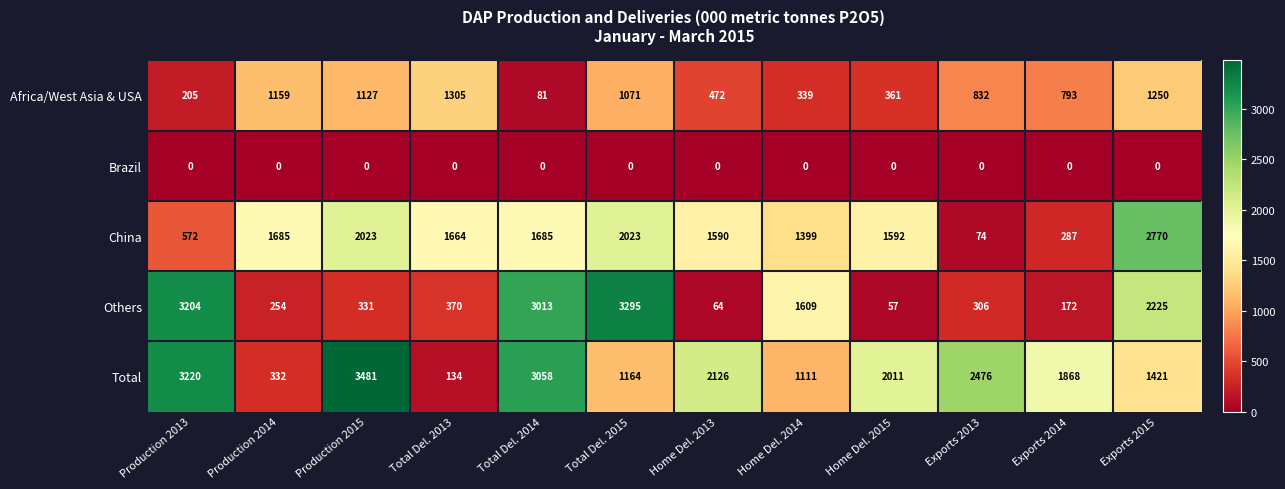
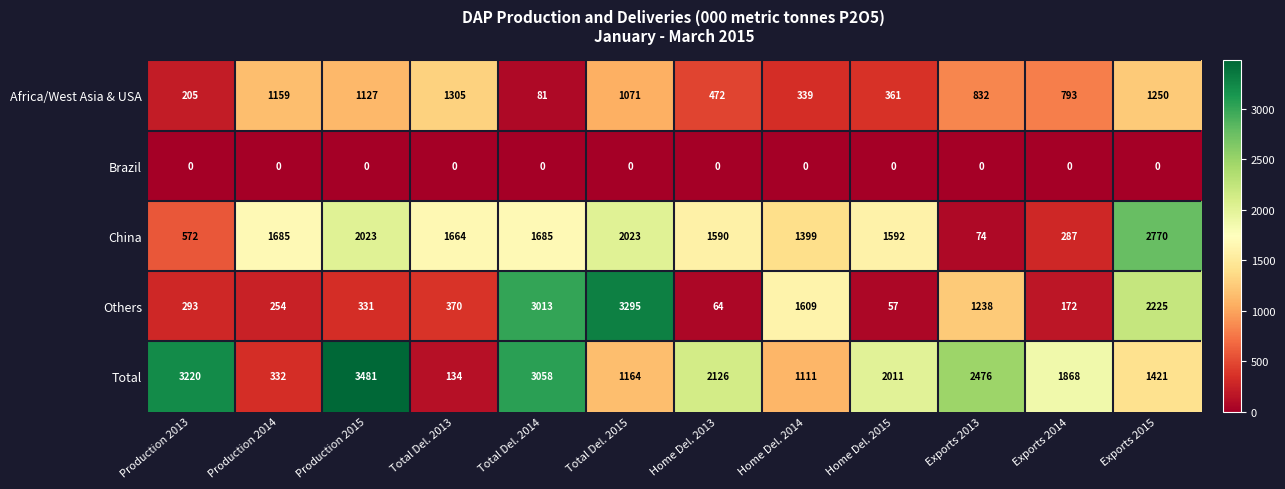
  {
    "Africa/West Asia & USA": {
      "Production 2013": 205,
      "Production 2014": 1159,
      "Production 2015": 1127,
      "Total Del. 2013": 1305,
      "Total Del. 2014": 81,
      "Total Del. 2015": 1071,
      "Home Del. 2013": 472,
      "Home Del. 2014": 339,
      "Home Del. 2015": 361,
      "Exports 2013": 832,
      "Exports 2014": 793,
      "Exports 2015": 1250
    },
    "Brazil": {
      "Production 2013": 0,
      "Production 2014": 0,
      "Production 2015": 0,
      "Total Del. 2013": 0,
      "Total Del. 2014": 0,
      "Total Del. 2015": 0,
      "Home Del. 2013": 0,
      "Home Del. 2014": 0,
      "Home Del. 2015": 0,
      "Exports 2013": 0,
      "Exports 2014": 0,
      "Exports 2015": 0
    },
    "China": {
      "Production 2013": 572,
      "Production 2014": 1685,
      "Production 2015": 2023,
      "Total Del. 2013": 1664,
      "Total Del. 2014": 1685,
      "Total Del. 2015": 2023,
      "Home Del. 2013": 1590,
      "Home Del. 2014": 1399,
      "Home Del. 2015": 1592,
      "Exports 2013": 74,
      "Exports 2014": 287,
      "Exports 2015": 2770
    },
    "Others": {
-     "Production 2013": 3204,
+     "Production 2013": 293,
      "Production 2014": 254,
      "Production 2015": 331,
      "Total Del. 2013": 370,
      "Total Del. 2014": 3013,
      "Total Del. 2015": 3295,
      "Home Del. 2013": 64,
      "Home Del. 2014": 1609,
      "Home Del. 2015": 57,
-     "Exports 2013": 306,
+     "Exports 2013": 1238,
      "Exports 2014": 172,
      "Exports 2015": 2225
    },
    "Total": {
      "Production 2013": 3220,
      "Production 2014": 332,
      "Production 2015": 3481,
      "Total Del. 2013": 134,
      "Total Del. 2014": 3058,
      "Total Del. 2015": 1164,
      "Home Del. 2013": 2126,
      "Home Del. 2014": 1111,
      "Home Del. 2015": 2011,
      "Exports 2013": 2476,
      "Exports 2014": 1868,
      "Exports 2015": 1421
    }
  }
